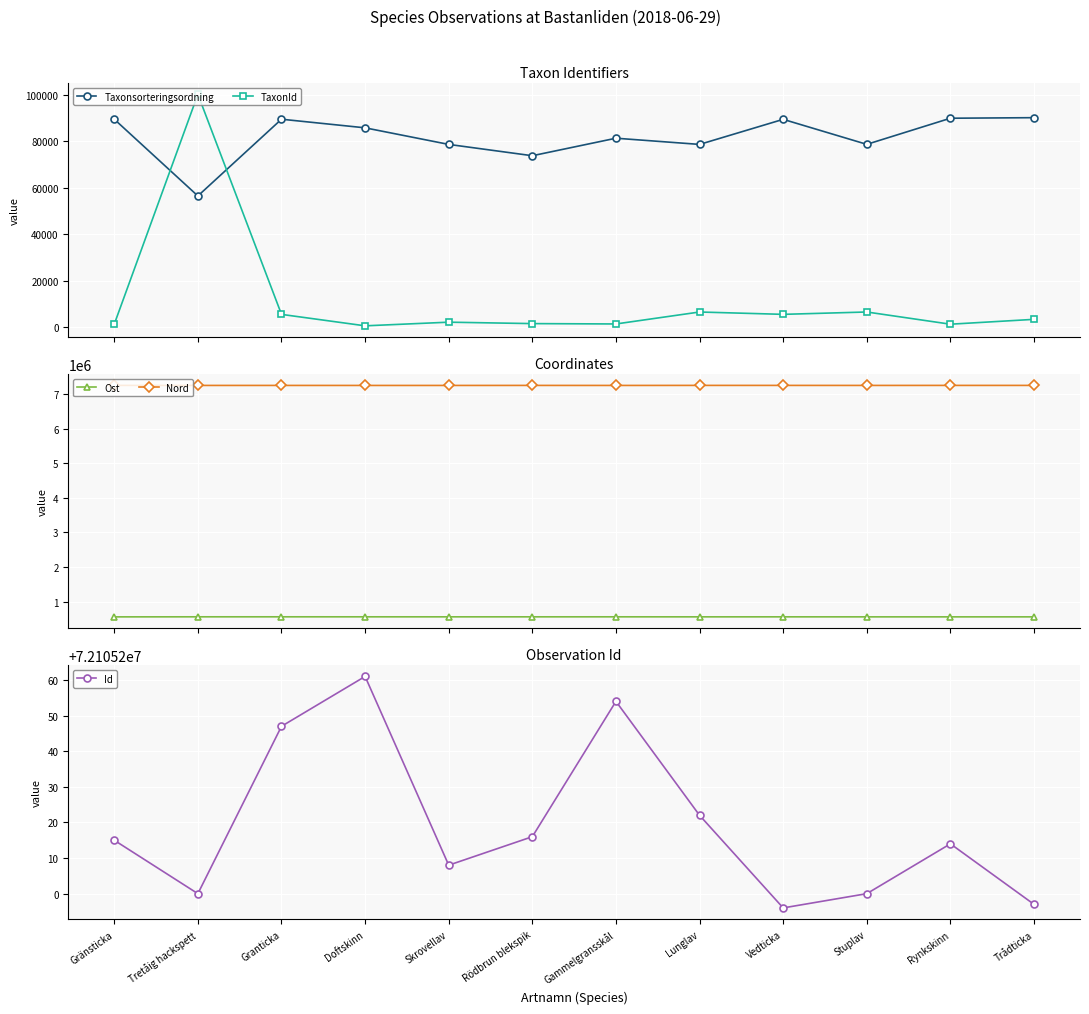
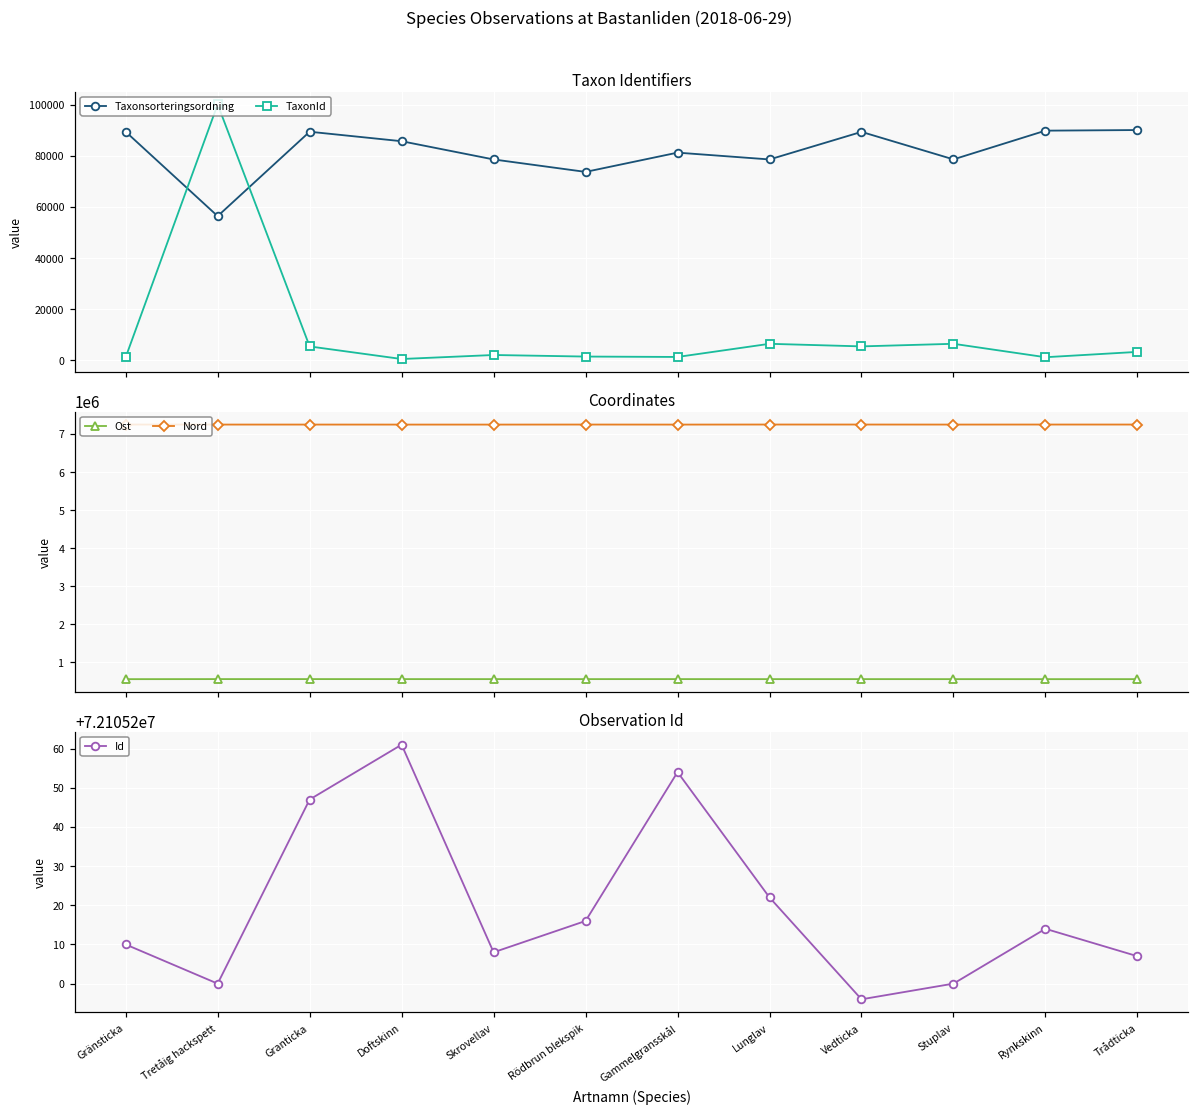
  {
    "Observation Id": {
-     "Gränsticka": 72105215,
+     "Gränsticka": 72105210,
      "Tretåig hackspett": 72105200,
      "Granticka": 72105247,
      "Doftskinn": 72105261,
      "Skrovellav": 72105208,
      "Rödbrun blekspik": 72105216,
      "Gammelgransskål": 72105254,
      "Lunglav": 72105222,
      "Vedticka": 72105196,
      "Stuplav": 72105200,
      "Rynkskinn": 72105214,
-     "Trådticka": 72105197
+     "Trådticka": 72105207
    }
  }
